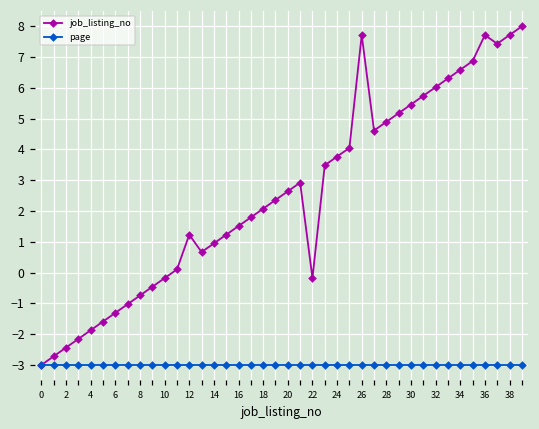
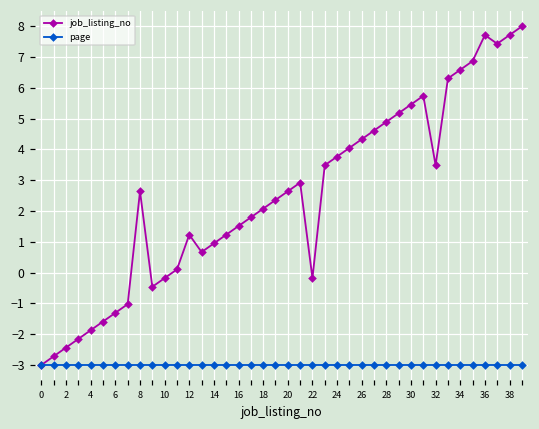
  {
    "job_listing_no": {
      "2": -2.4,
      "4": -1.9,
      "6": -1.3,
-     "8": -0.7,
+     "8": 2.6,
      "10": -0.2,
      "12": 1.2,
      "14": 0.9,
      "16": 1.5,
      "18": 2.1,
      "20": 2.6,
      "22": -0.2,
      "24": 3.8,
-     "26": 7.7,
+     "26": 4.3,
      "28": 4.9,
      "30": 5.5,
-     "32": 6.0,
+     "32": 3.5,
      "34": 6.6,
      "36": 7.7,
      "38": 7.7
    },
    "page": {
      "2": -3.0,
      "4": -3.0,
      "6": -3.0,
      "8": -3.0,
      "10": -3.0,
      "12": -3.0,
      "14": -3.0,
      "16": -3.0,
      "18": -3.0,
      "20": -3.0,
      "22": -3.0,
      "24": -3.0,
      "26": -3.0,
      "28": -3.0,
      "30": -3.0,
      "32": -3.0,
      "34": -3.0,
      "36": -3.0,
      "38": -3.0
    }
  }
